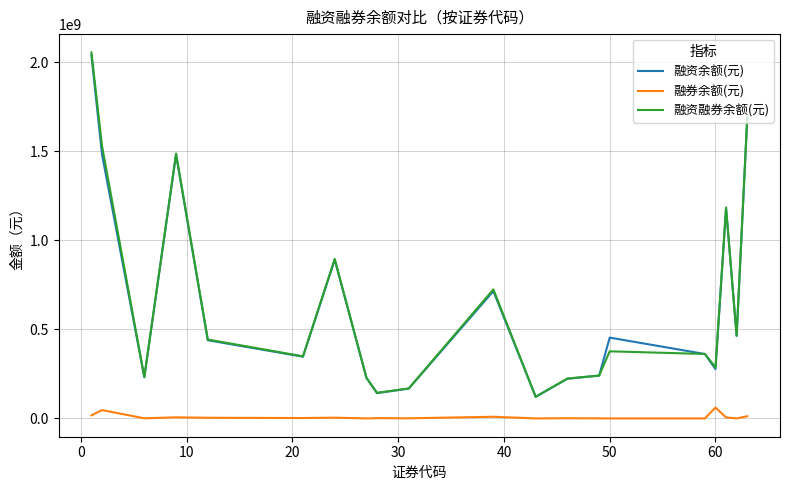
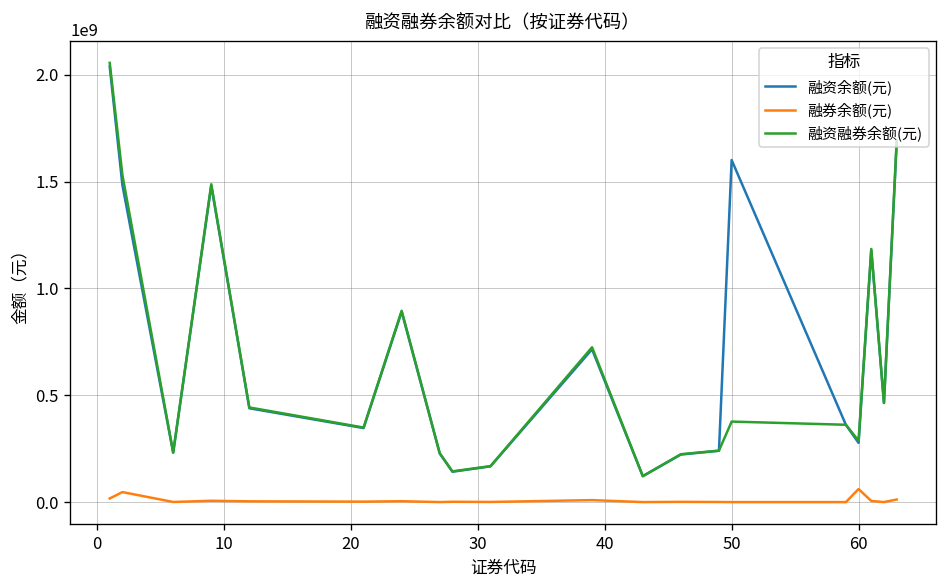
  {
    "融资余额(元)": {
-     "50": 450000000
+     "50": 1600000000
    },
    "融券余额(元)": {
      "50": 0,
      "60": 60000000
    },
    "融资融券余额(元)": {
      "50": 380000000
    }
  }
